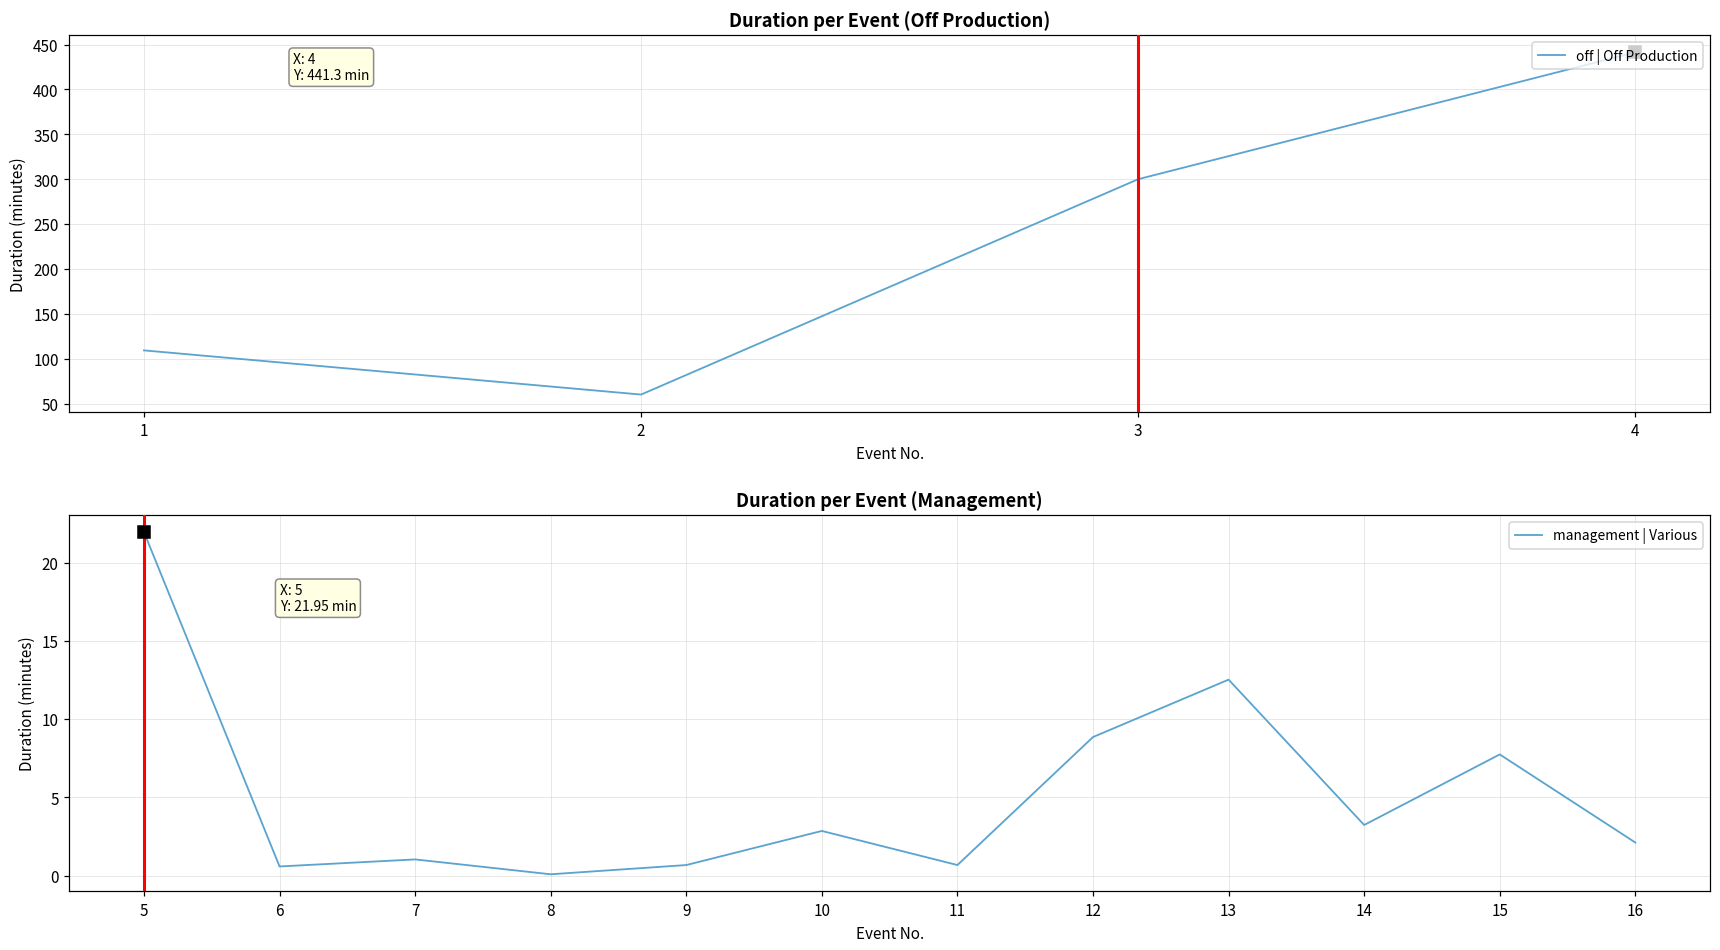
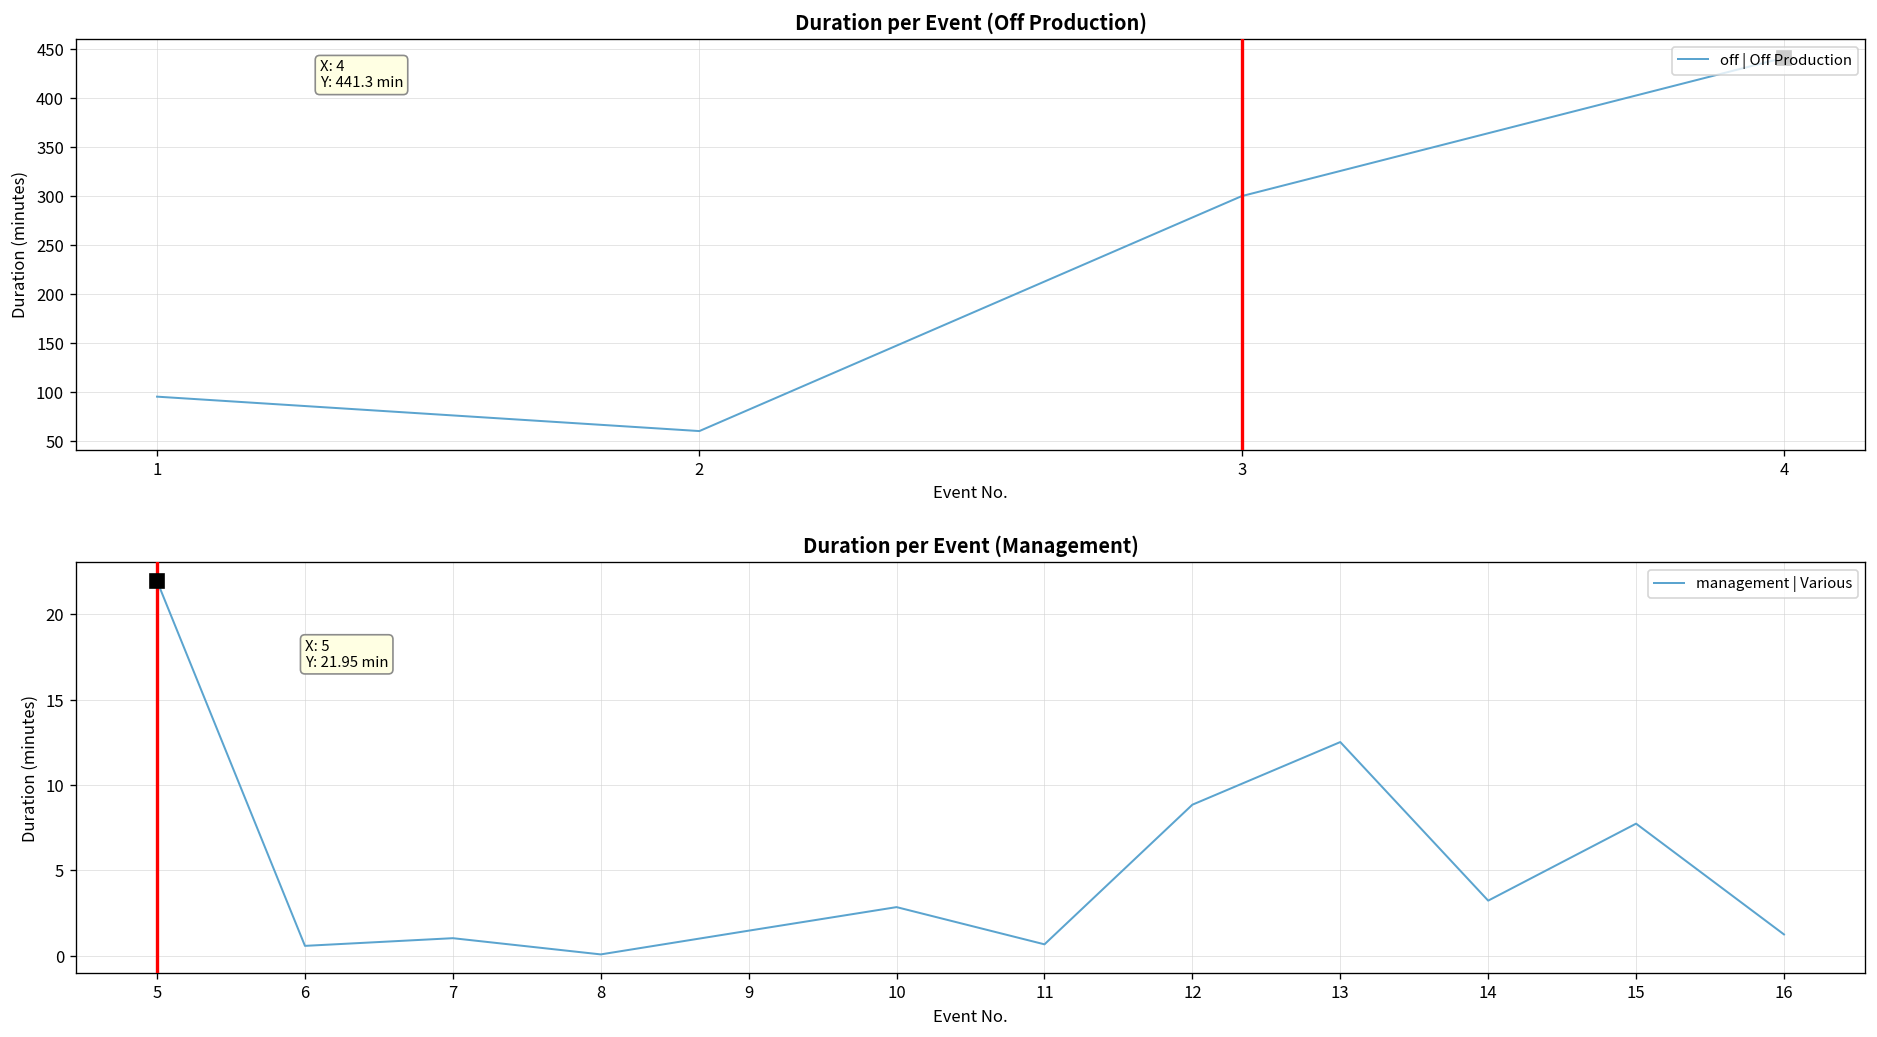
  {
    "Duration per Event (Off Production)": {
      "off | Off Production": {
-       "1": 110,
+       "1": 100,
        "2": 60,
        "3": 300
      }
    },
    "Duration per Event (Management)": {
      "management | Various": {
        "6": 0.6,
        "7": 1.0,
        "8": 0.1,
-       "9": 0.7,
+       "9": 1.5,
        "10": 2.9,
        "11": 0.7,
        "12": 8.9,
        "13": 12.5,
        "14": 3.2,
        "15": 7.7,
-       "16": 2.1
+       "16": 1.3
      }
    }
  }
